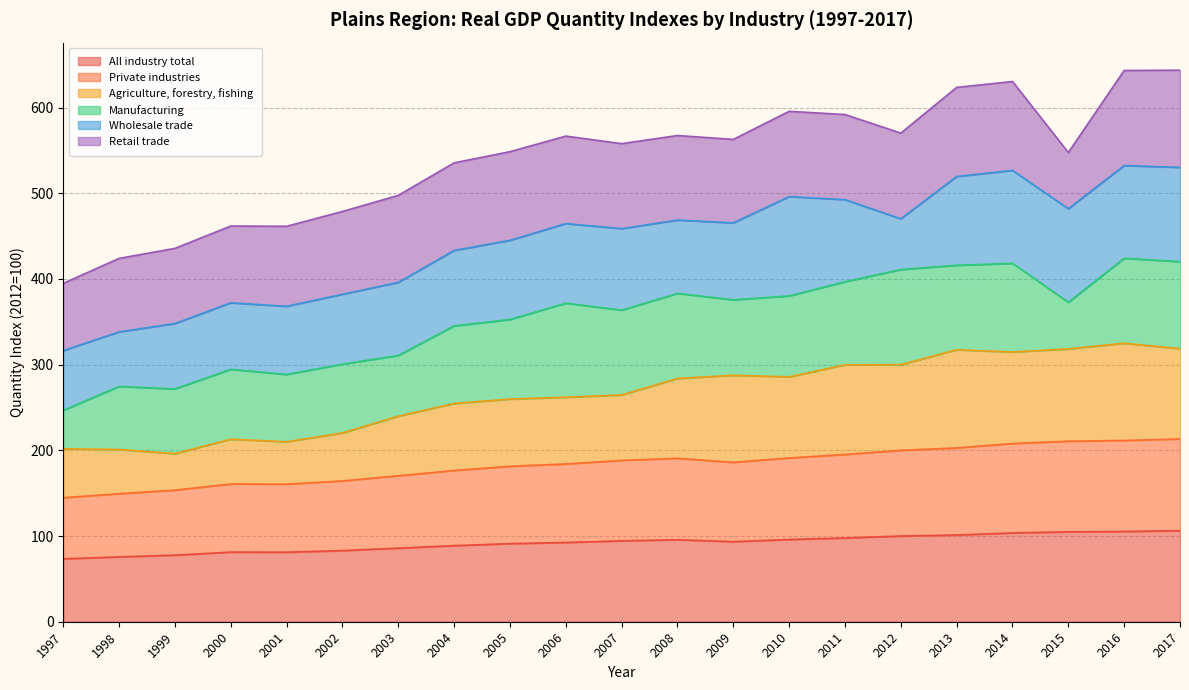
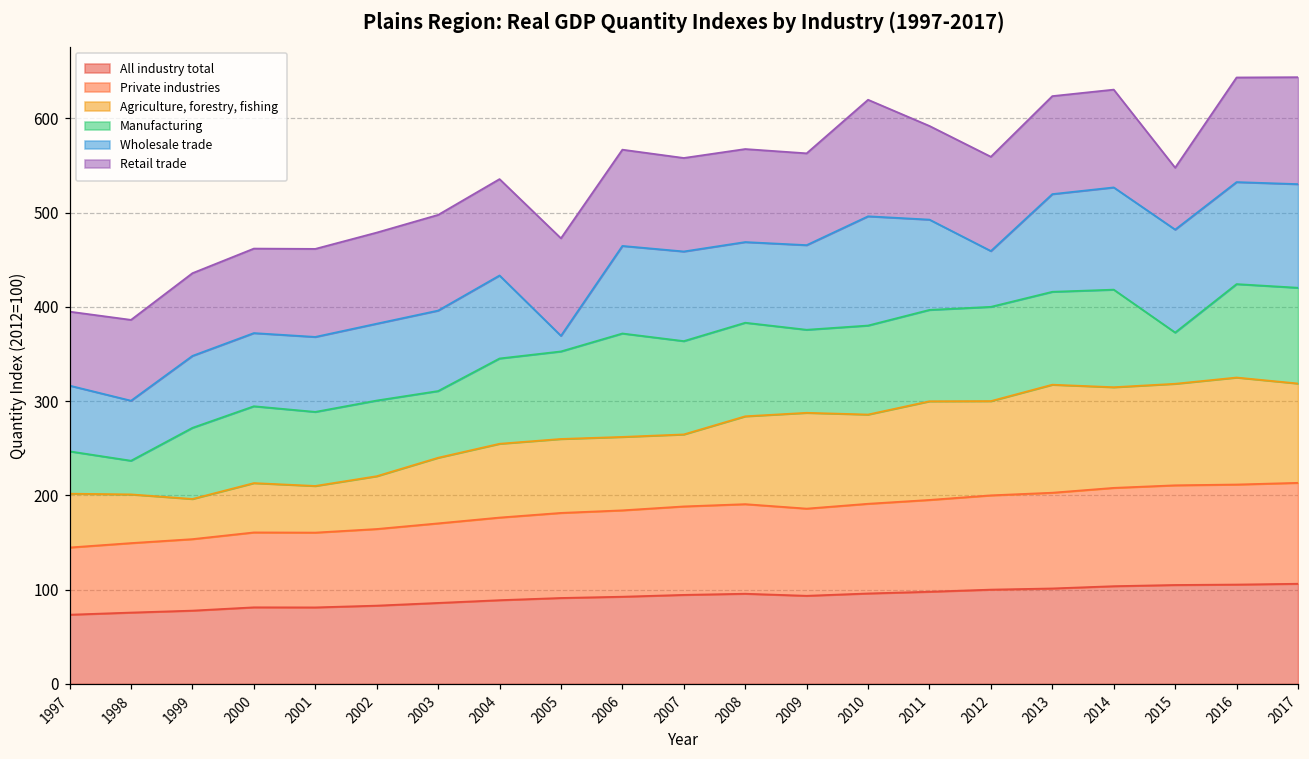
  {
    "Manufacturing": {
      "1997": 40,
-     "1998": 70,
+     "1998": 40,
      "1999": 80,
      "2000": 80,
      "2001": 80,
      "2002": 80,
      "2003": 70,
      "2004": 90,
      "2005": 90,
      "2006": 110,
      "2007": 100,
      "2008": 100,
      "2009": 90,
      "2010": 90,
      "2011": 100,
-     "2012": 110,
+     "2012": 100,
      "2013": 100,
      "2014": 100,
      "2015": 50,
      "2016": 100,
      "2017": 100
    },
    "Wholesale trade": {
      "1997": 70,
      "1998": 60,
      "1999": 80,
      "2000": 80,
      "2001": 80,
      "2002": 80,
      "2003": 90,
      "2004": 90,
-     "2005": 90,
+     "2005": 20,
      "2006": 90,
      "2007": 100,
      "2008": 90,
      "2009": 90,
      "2010": 120,
      "2011": 100,
      "2012": 60,
      "2013": 100,
      "2014": 110,
      "2015": 110,
      "2016": 110,
      "2017": 110
    },
    "Retail trade": {
      "1997": 80,
      "1998": 90,
      "1999": 90,
      "2000": 90,
      "2001": 90,
      "2002": 100,
      "2003": 100,
      "2004": 100,
      "2005": 100,
      "2006": 100,
      "2007": 100,
      "2008": 100,
      "2009": 100,
-     "2010": 100,
+     "2010": 120,
      "2011": 100,
      "2012": 100,
      "2013": 100,
      "2014": 100,
      "2015": 70,
      "2016": 110,
      "2017": 110
    }
  }
